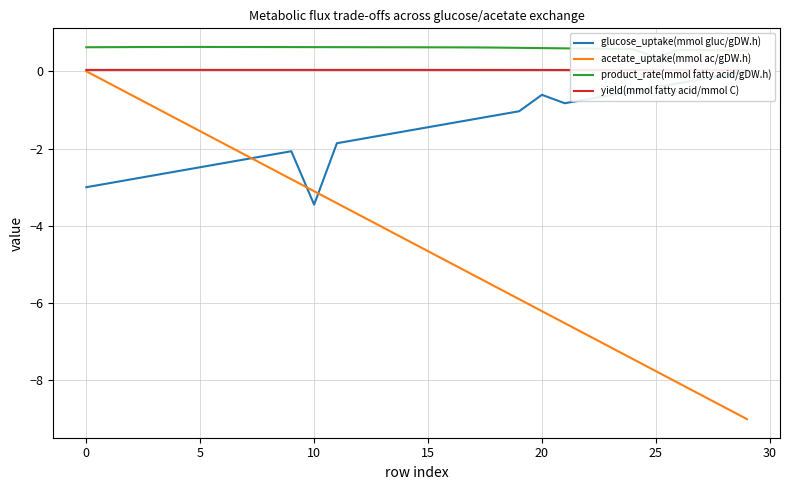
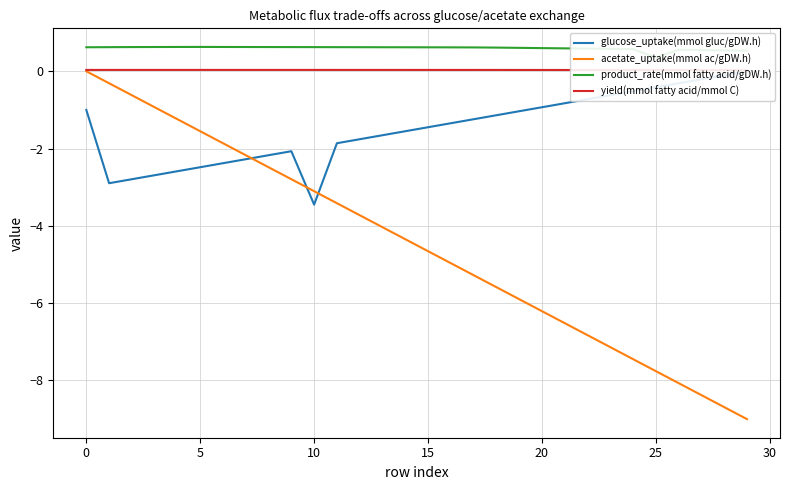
  {
    "glucose_uptake(mmol gluc/gDW.h)": {
-     "0": -3,
+     "0": -1,
      "5": -2.5,
      "10": -3.5,
      "15": -1.4,
-     "20": -0.6
+     "20": -0.9
    },
    "acetate_uptake(mmol ac/gDW.h)": {
      "5": -1.6,
      "10": -3.1,
      "15": -4.7,
      "20": -6.2,
      "25": -7.8
    },
    "product_rate(mmol fatty acid/gDW.h)": {
      "0": 0.6,
      "5": 0.6,
      "10": 0.6,
      "15": 0.6,
      "20": 0.6
    },
    "yield(mmol fatty acid/mmol C)": {
      "5": 0.0,
      "10": 0.0,
      "15": 0.0,
      "20": 0.0
    }
  }
